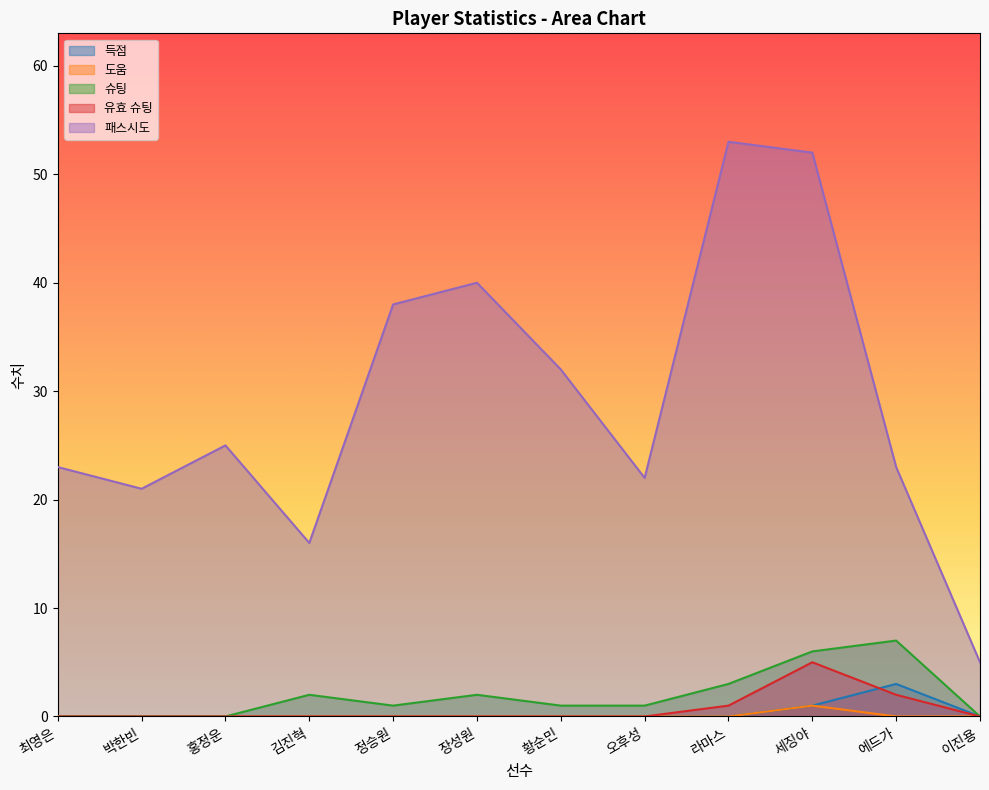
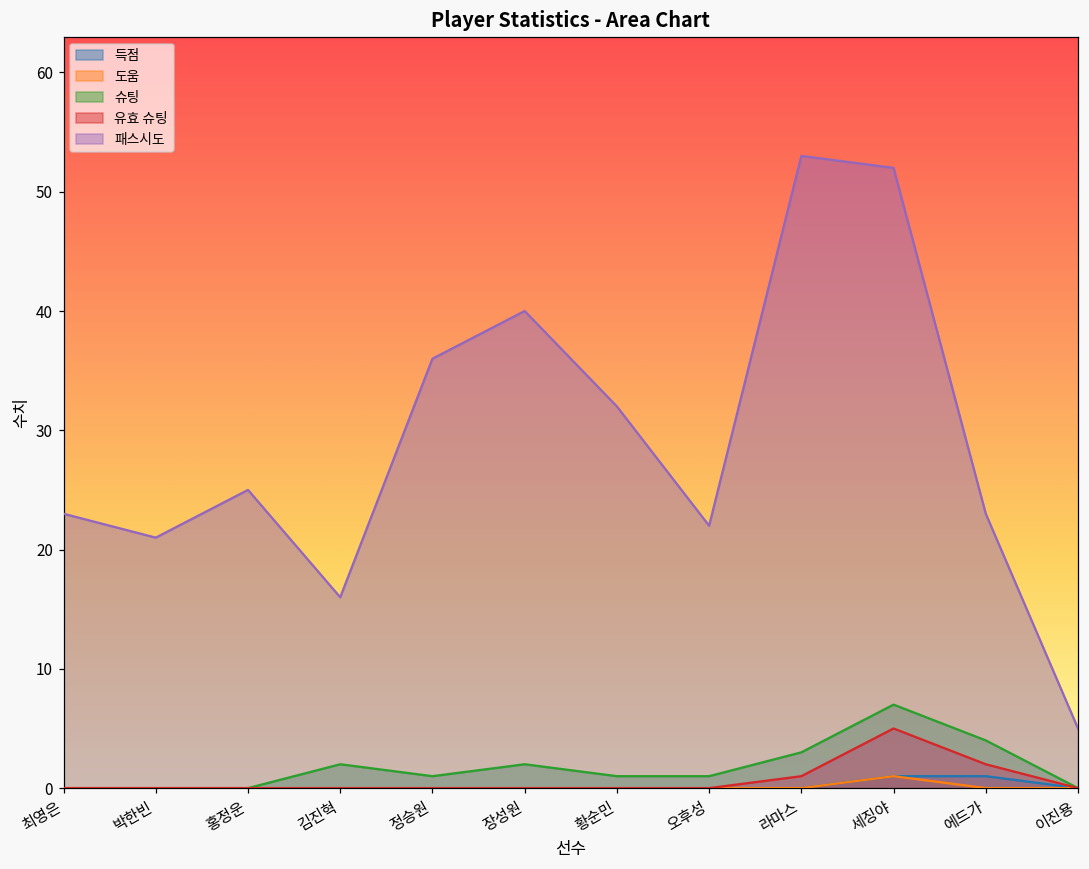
  {
    "득점": {
-     "에드가": 3
+     "에드가": 1
    },
    "도움": {
      "에드가": 0
    },
    "슈팅": {
      "김진혁": 2,
      "정승원": 1,
      "장성원": 2,
      "황순민": 1,
      "오후성": 1,
      "라마스": 3,
-     "세징야": 6,
-     "에드가": 7
+     "세징야": 7,
+     "에드가": 4
    },
    "유효 슈팅": {
      "라마스": 1,
      "세징야": 5,
      "에드가": 2
    },
    "패스시도": {
      "최영은": 23,
      "박한빈": 21,
      "홍정운": 25,
      "김진혁": 16,
-     "정승원": 38,
+     "정승원": 36,
      "장성원": 40,
      "황순민": 32,
      "오후성": 22,
      "라마스": 53,
      "세징야": 52,
      "에드가": 23,
      "이진용": 5
    }
  }
